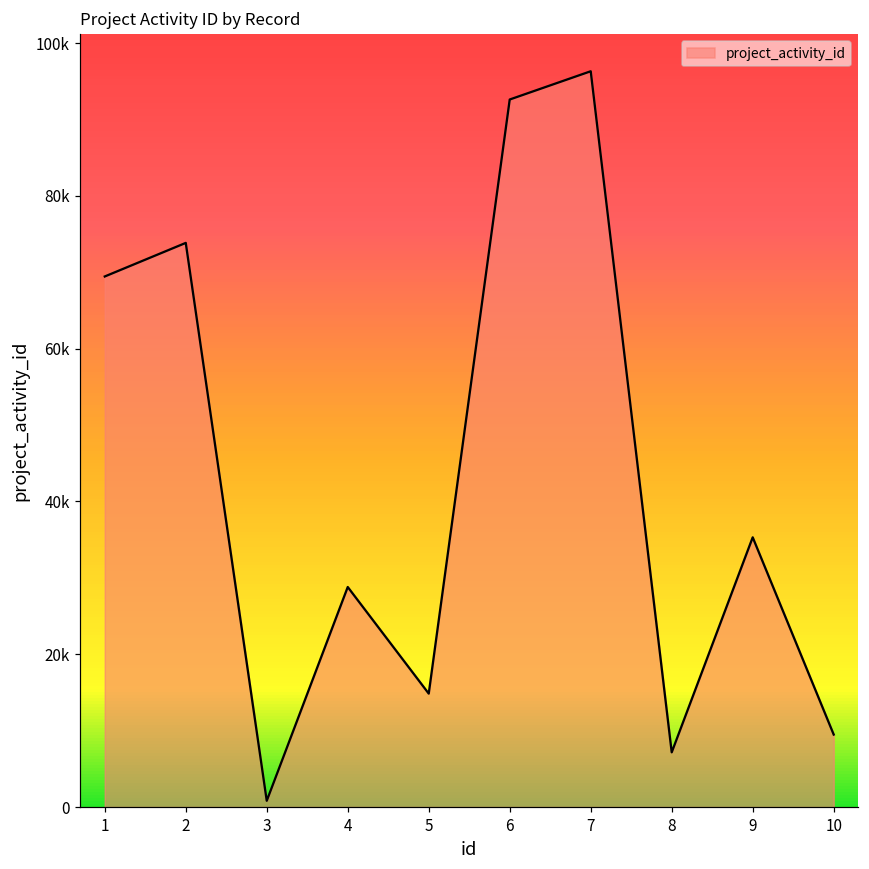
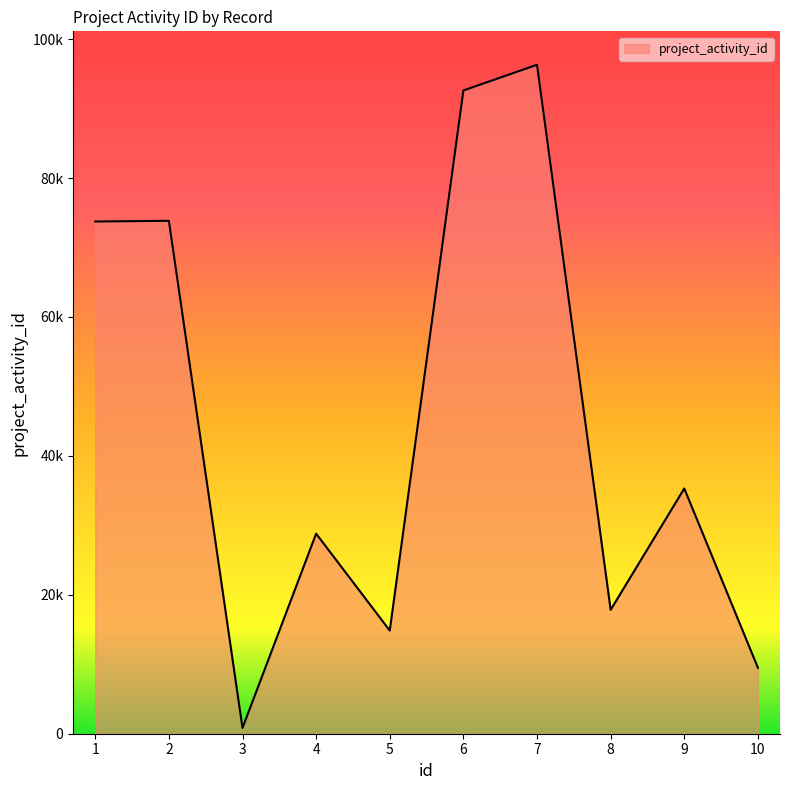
  {
-   "1": 69000,
+   "1": 74000,
    "2": 74000,
    "3": 1000,
    "4": 29000,
    "5": 15000,
    "6": 93000,
    "7": 96000,
-   "8": 7000,
+   "8": 18000,
    "9": 35000,
    "10": 9000
  }
